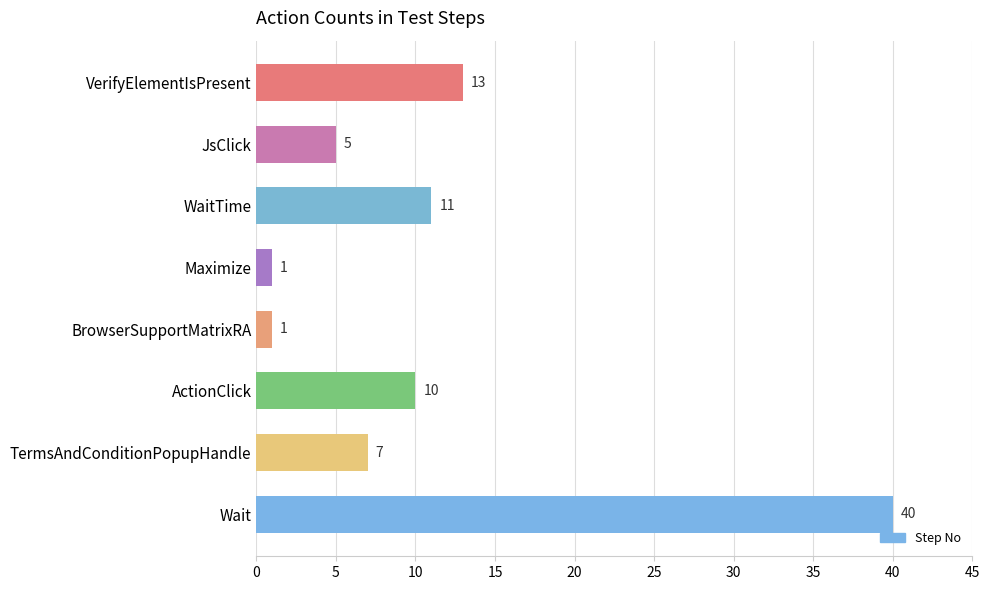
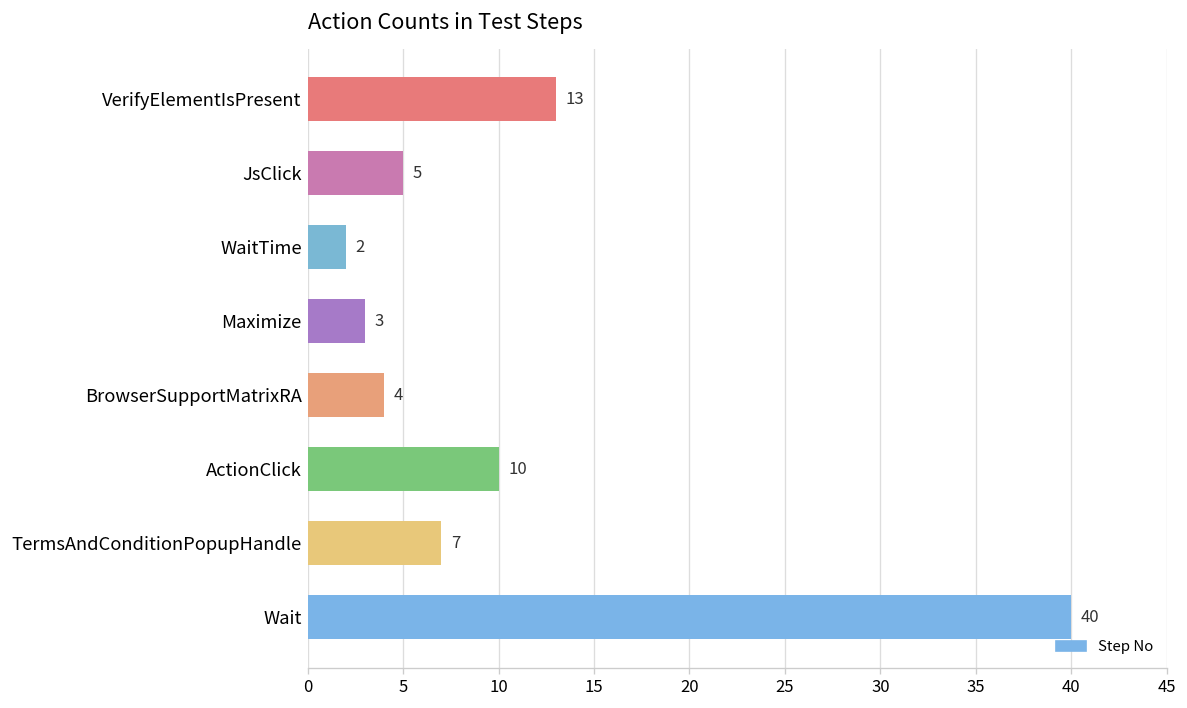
  {
    "VerifyElementIsPresent": 13,
    "JsClick": 5,
-   "WaitTime": 11,
-   "Maximize": 1,
-   "BrowserSupportMatrixRA": 1,
+   "WaitTime": 2,
+   "Maximize": 3,
+   "BrowserSupportMatrixRA": 4,
    "ActionClick": 10,
    "TermsAndConditionPopupHandle": 7,
    "Wait": 40
  }
